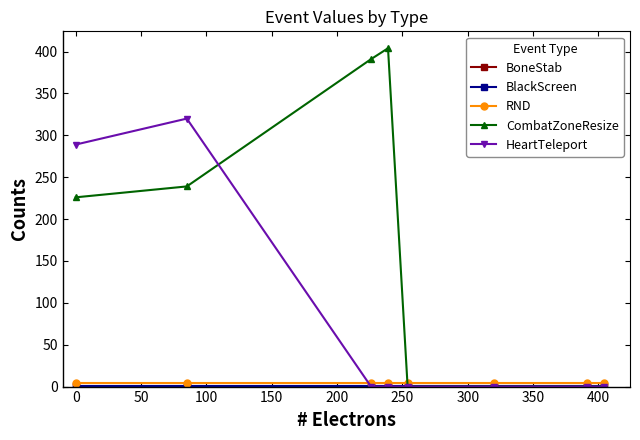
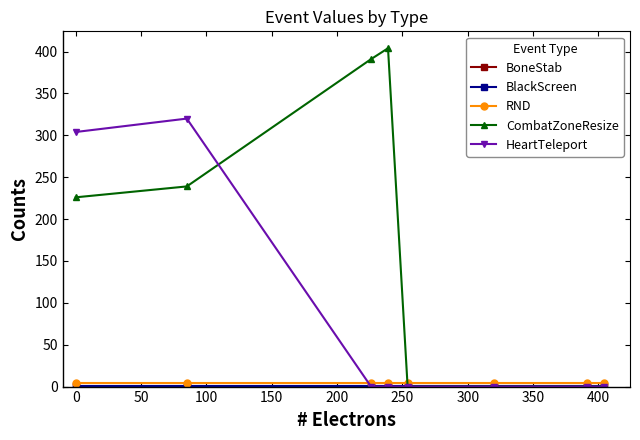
  {
    "BlackScreen": {
      "0": 0
    },
    "RND": {
      "0": 0
    },
    "CombatZoneResize": {
      "0": 230
    },
    "HeartTeleport": {
-     "0": 290
+     "0": 300
    }
  }
